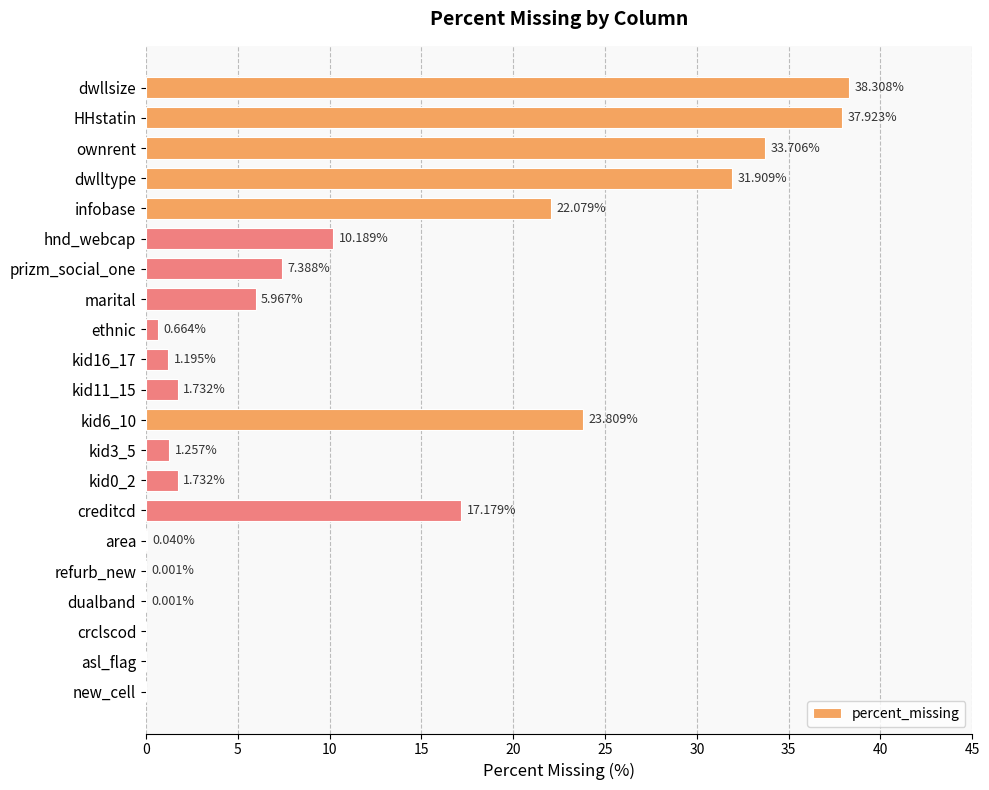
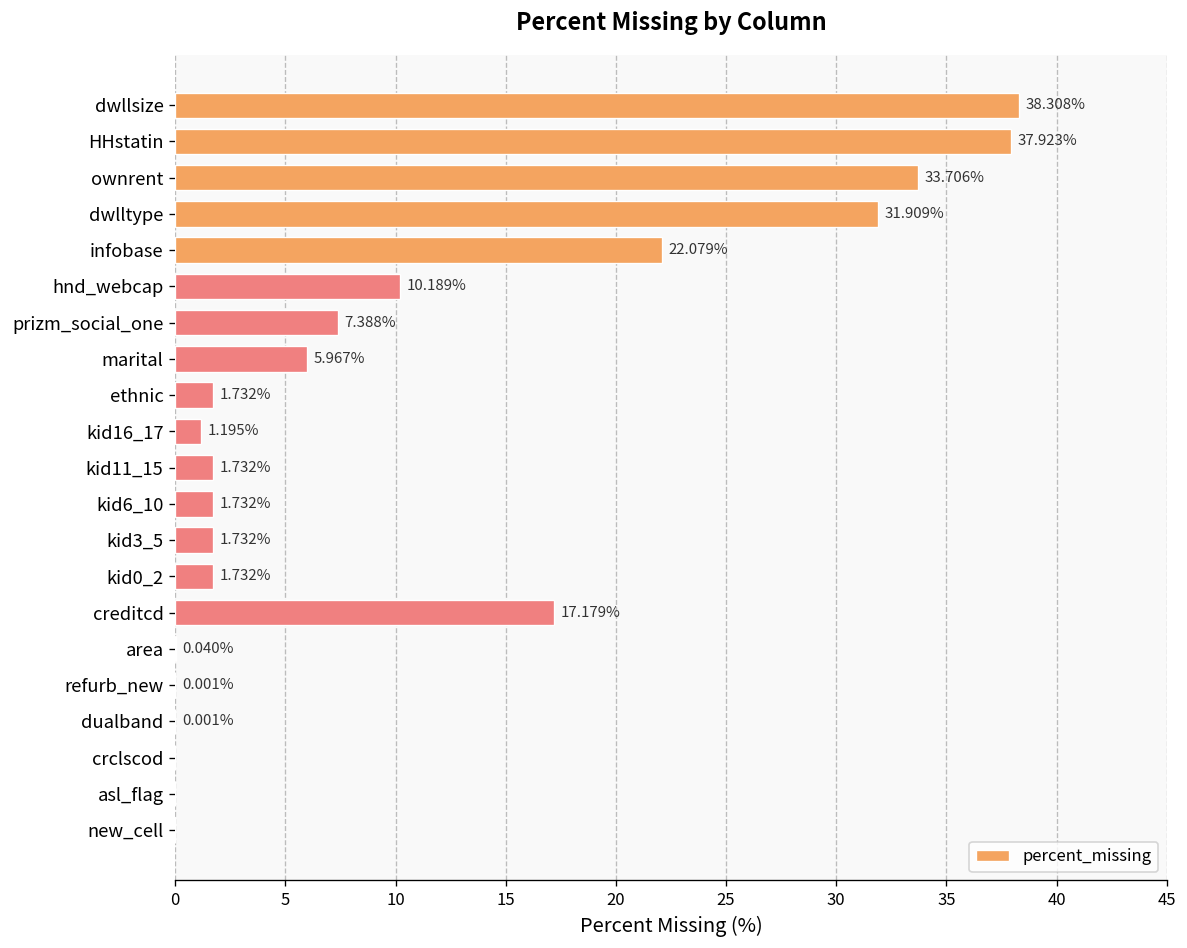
  {
    "dwllsize": "38.308%",
    "HHstatin": "37.923%",
    "ownrent": "33.706%",
    "dwlltype": "31.909%",
    "infobase": "22.079%",
    "hnd_webcap": "10.189%",
    "prizm_social_one": "7.388%",
    "marital": "5.967%",
-   "ethnic": "0.664%",
+   "ethnic": "1.732%",
    "kid16_17": "1.195%",
    "kid11_15": "1.732%",
-   "kid6_10": "23.809%",
-   "kid3_5": "1.257%",
+   "kid6_10": "1.732%",
+   "kid3_5": "1.732%",
    "kid0_2": "1.732%",
    "creditcd": "17.179%",
    "area": "0.040%",
    "refurb_new": "0.001%",
    "dualband": "0.001%"
  }
